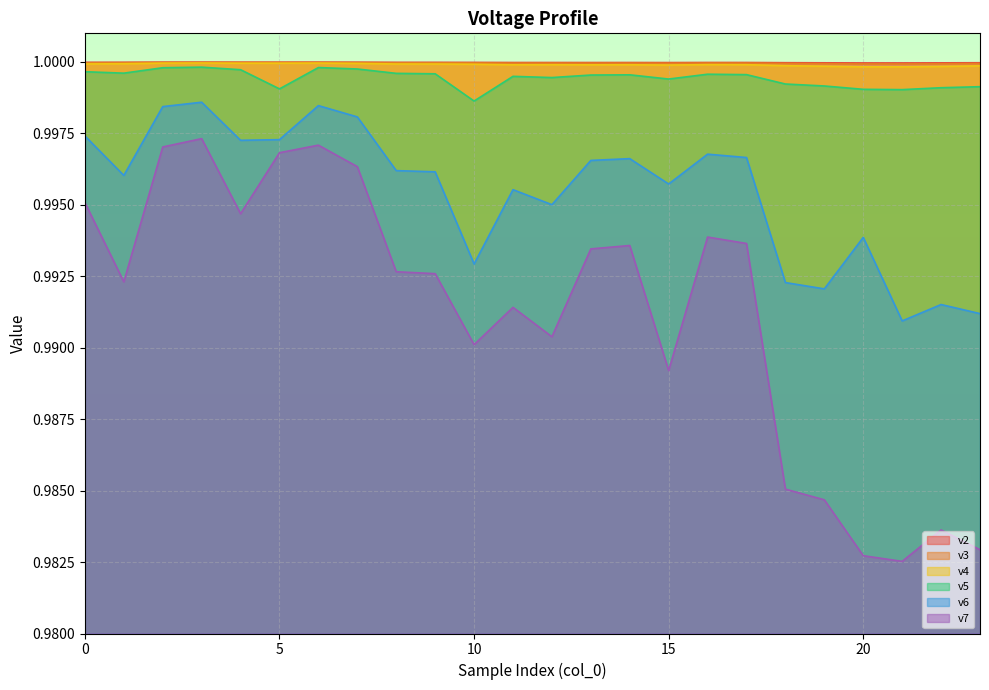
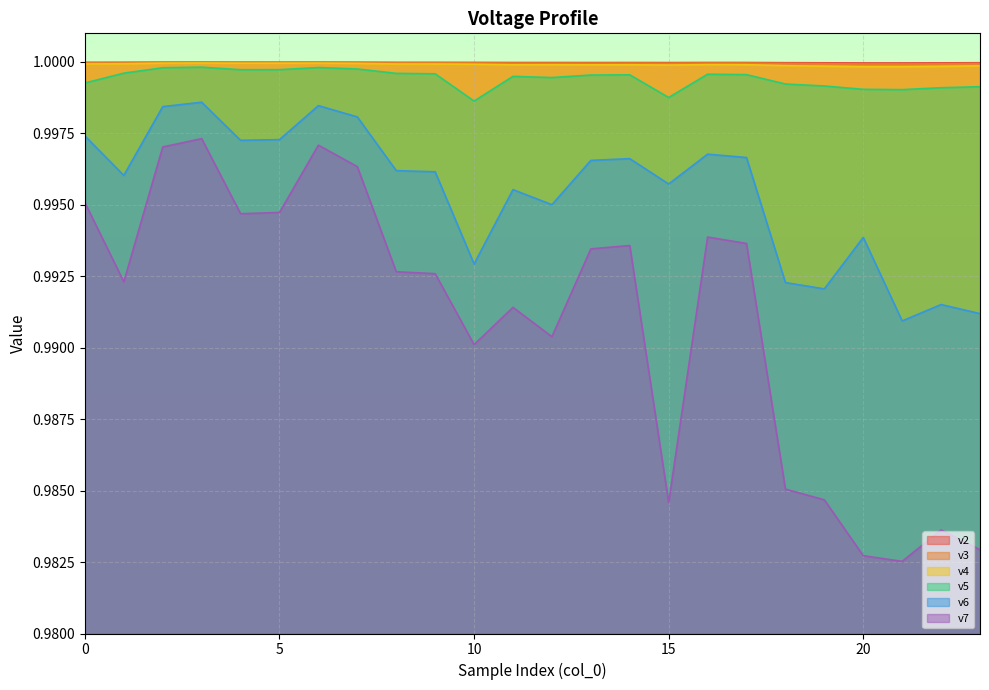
  {
    "v5": {
-     "0": 0.9997,
-     "5": 0.9991,
+     "0": 0.9993,
+     "5": 0.9997,
      "10": 0.9986,
-     "15": 0.9994,
+     "15": 0.9988,
      "20": 0.9990
    },
    "v6": {
      "0": 0.9974,
      "5": 0.9973,
      "10": 0.9929,
      "15": 0.9957,
      "20": 0.9939
    },
    "v7": {
      "0": 0.9951,
-     "5": 0.9968,
+     "5": 0.9947,
      "10": 0.9901,
-     "15": 0.9892,
+     "15": 0.9846,
      "20": 0.9827
    }
  }
